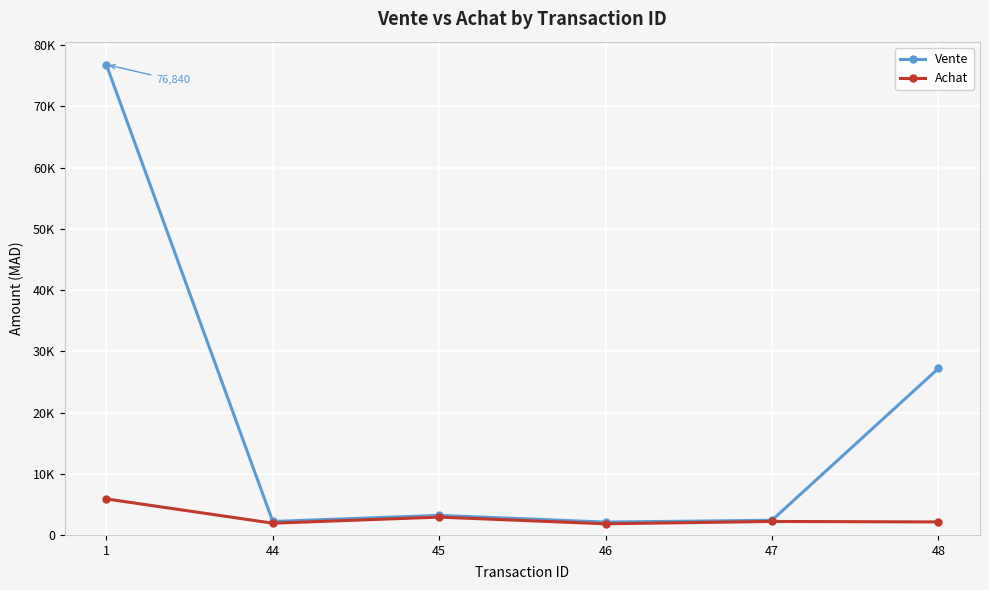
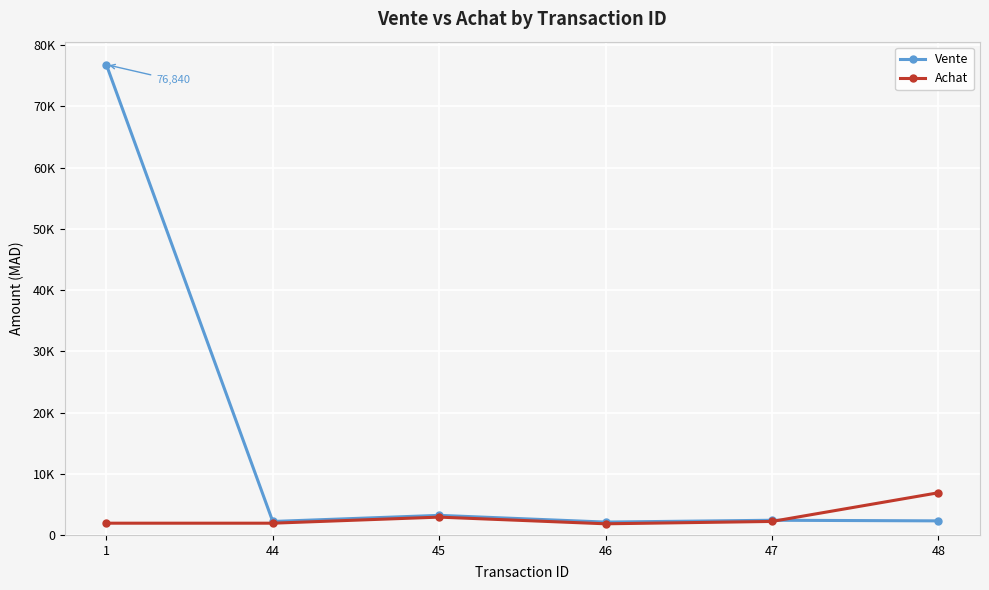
  {
    "Vente": {
-     "48": 27000
+     "48": 2000
    },
    "Achat": {
-     "1": 6000,
-     "48": 2000
+     "1": 2000,
+     "48": 7000
    }
  }
